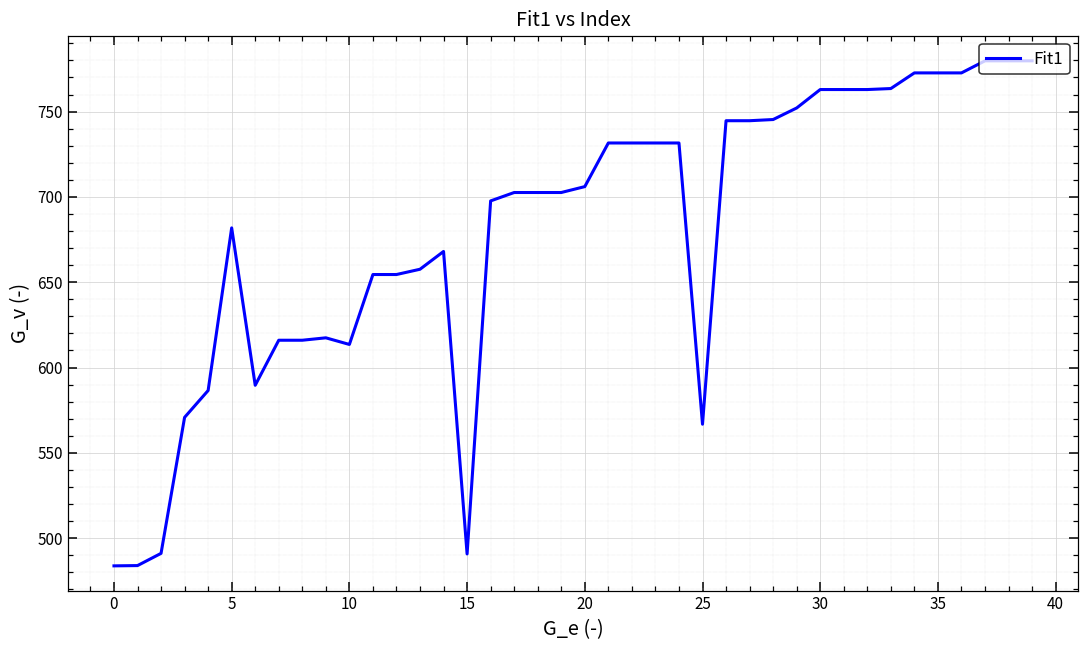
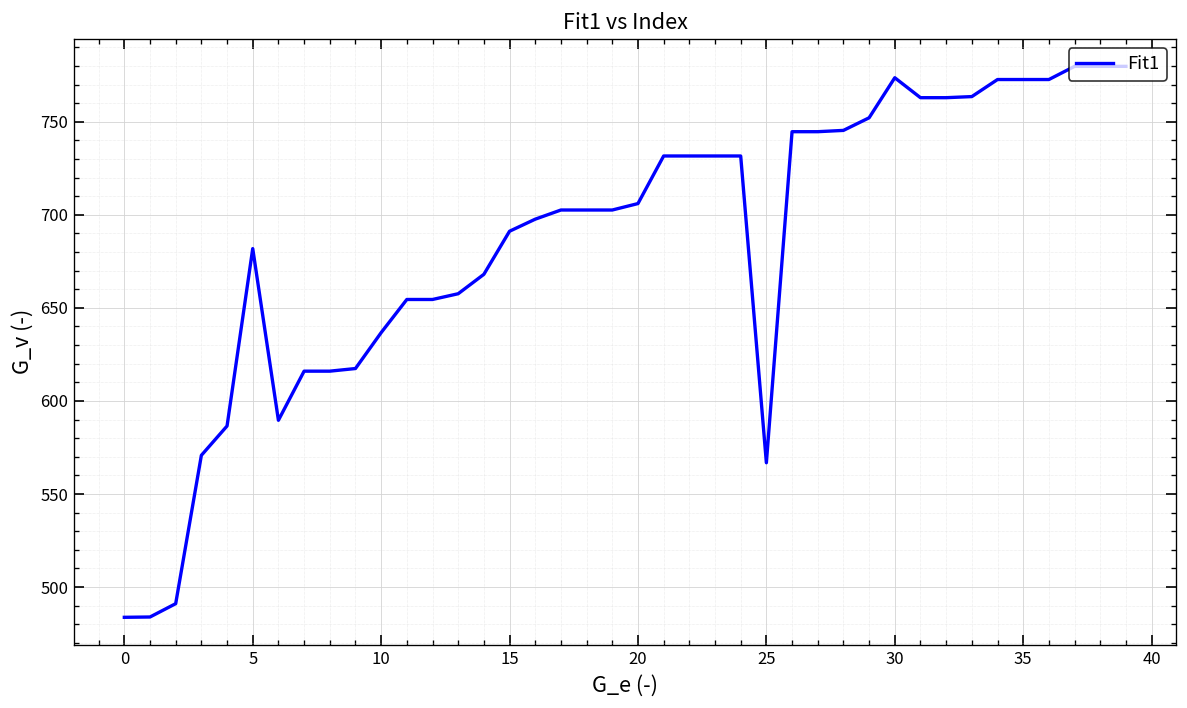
  {
    "0": 484,
    "5": 682,
-   "10": 614,
-   "15": 491,
+   "10": 637,
+   "15": 691,
    "20": 706,
    "25": 567,
-   "30": 763,
+   "30": 774,
    "35": 773
  }
